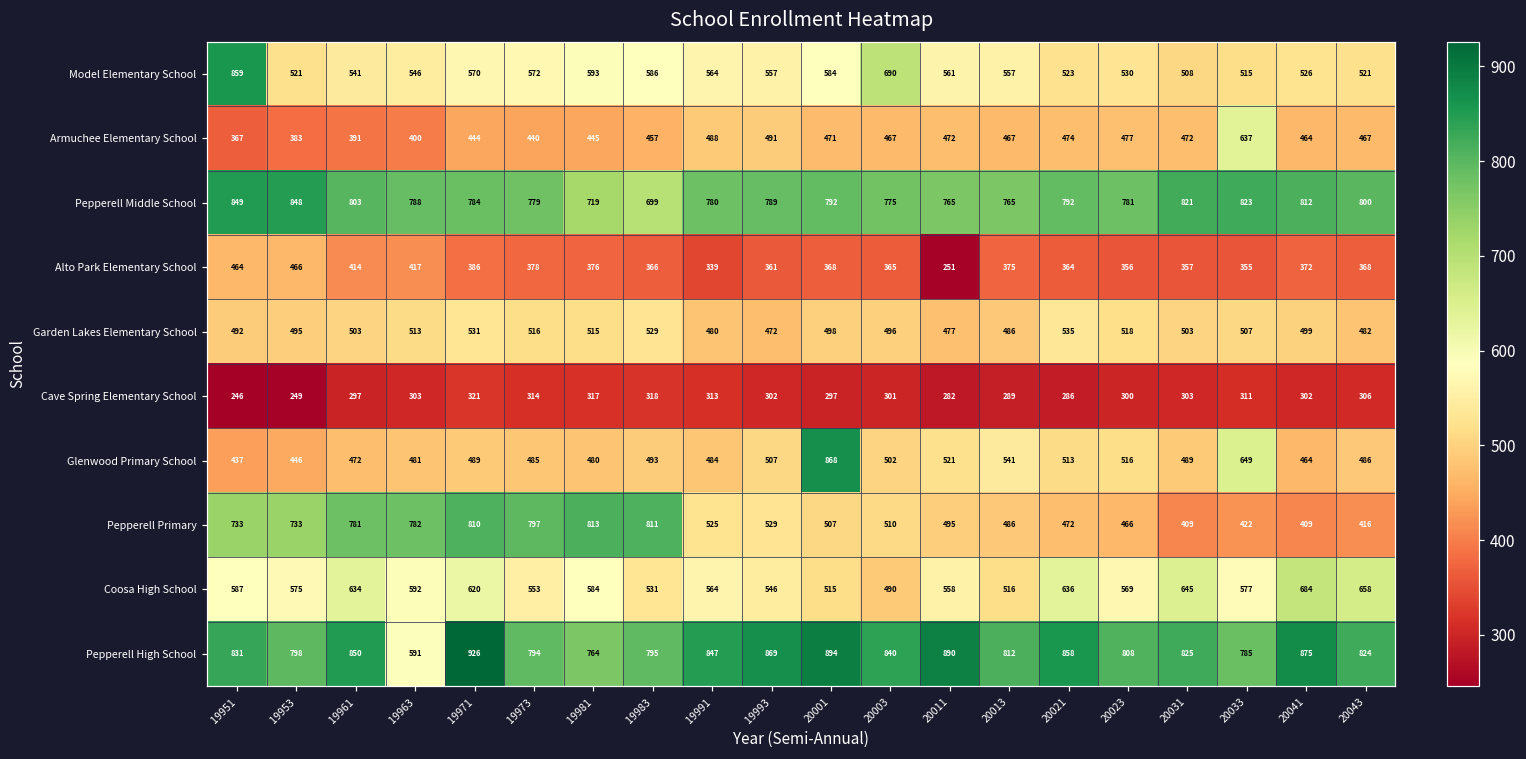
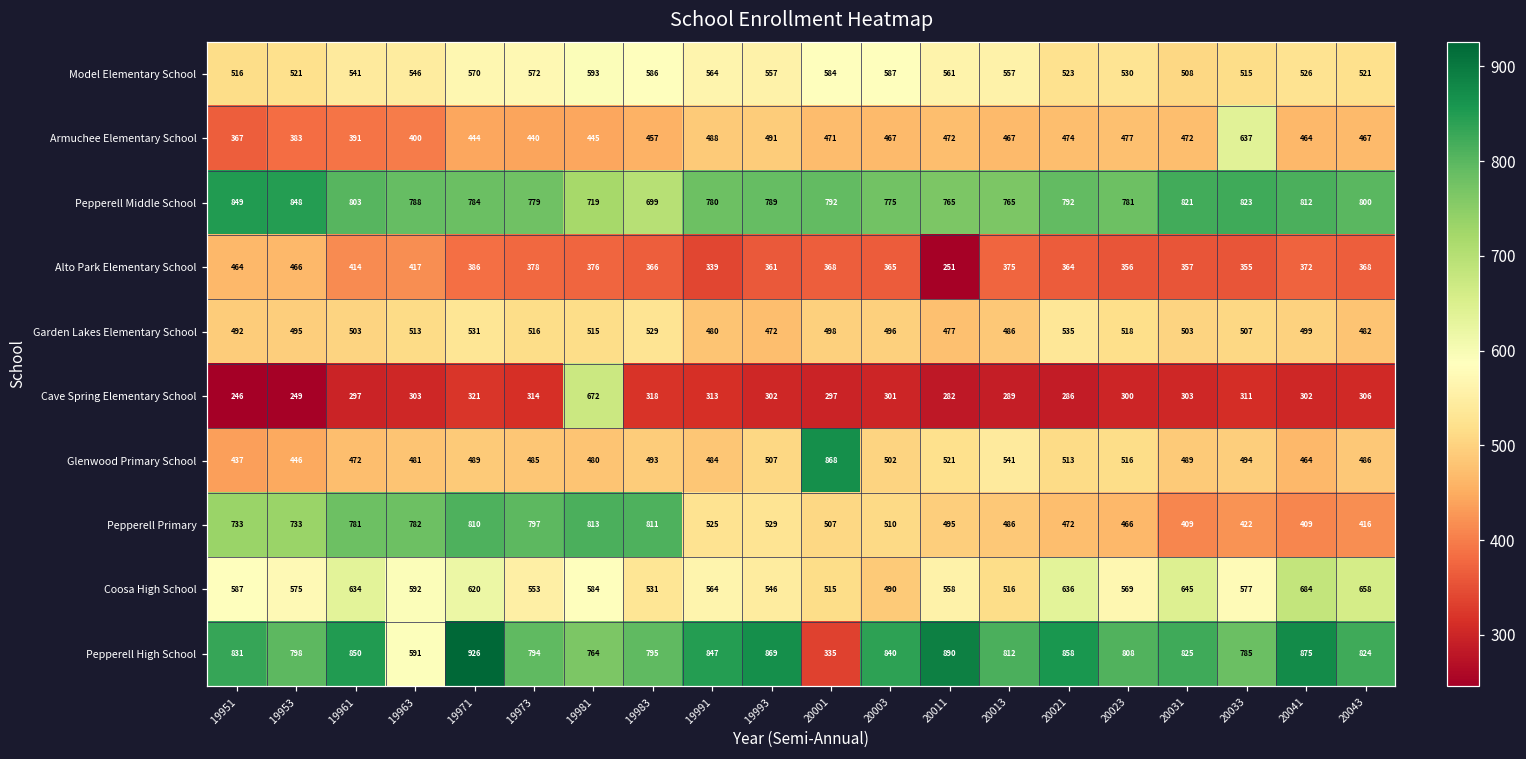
  {
    "Model Elementary School": {
-     "19951": 859,
+     "19951": 516,
      "19953": 521,
      "19961": 541,
      "19963": 546,
      "19971": 570,
      "19973": 572,
      "19981": 593,
      "19983": 586,
      "19991": 564,
      "19993": 557,
      "20001": 584,
-     "20003": 690,
+     "20003": 587,
      "20011": 561,
      "20013": 557,
      "20021": 523,
      "20023": 530,
      "20031": 508,
      "20033": 515,
      "20041": 526,
      "20043": 521
    },
    "Armuchee Elementary School": {
      "19951": 367,
      "19953": 383,
      "19961": 391,
      "19963": 400,
      "19971": 444,
      "19973": 440,
      "19981": 445,
      "19983": 457,
      "19991": 488,
      "19993": 491,
      "20001": 471,
      "20003": 467,
      "20011": 472,
      "20013": 467,
      "20021": 474,
      "20023": 477,
      "20031": 472,
      "20033": 637,
      "20041": 464,
      "20043": 467
    },
    "Pepperell Middle School": {
      "19951": 849,
      "19953": 848,
      "19961": 803,
      "19963": 788,
      "19971": 784,
      "19973": 779,
      "19981": 719,
      "19983": 699,
      "19991": 780,
      "19993": 789,
      "20001": 792,
      "20003": 775,
      "20011": 765,
      "20013": 765,
      "20021": 792,
      "20023": 781,
      "20031": 821,
      "20033": 823,
      "20041": 812,
      "20043": 800
    },
    "Alto Park Elementary School": {
      "19951": 464,
      "19953": 466,
      "19961": 414,
      "19963": 417,
      "19971": 386,
      "19973": 378,
      "19981": 376,
      "19983": 366,
      "19991": 339,
      "19993": 361,
      "20001": 368,
      "20003": 365,
      "20011": 251,
      "20013": 375,
      "20021": 364,
      "20023": 356,
      "20031": 357,
      "20033": 355,
      "20041": 372,
      "20043": 368
    },
    "Garden Lakes Elementary School": {
      "19951": 492,
      "19953": 495,
      "19961": 503,
      "19963": 513,
      "19971": 531,
      "19973": 516,
      "19981": 515,
      "19983": 529,
      "19991": 480,
      "19993": 472,
      "20001": 498,
      "20003": 496,
      "20011": 477,
      "20013": 486,
      "20021": 535,
      "20023": 518,
      "20031": 503,
      "20033": 507,
      "20041": 499,
      "20043": 482
    },
    "Cave Spring Elementary School": {
      "19951": 246,
      "19953": 249,
      "19961": 297,
      "19963": 303,
      "19971": 321,
      "19973": 314,
-     "19981": 317,
+     "19981": 672,
      "19983": 318,
      "19991": 313,
      "19993": 302,
      "20001": 297,
      "20003": 301,
      "20011": 282,
      "20013": 289,
      "20021": 286,
      "20023": 300,
      "20031": 303,
      "20033": 311,
      "20041": 302,
      "20043": 306
    },
    "Glenwood Primary School": {
      "19951": 437,
      "19953": 446,
      "19961": 472,
      "19963": 481,
      "19971": 489,
      "19973": 485,
      "19981": 480,
      "19983": 493,
      "19991": 484,
      "19993": 507,
      "20001": 868,
      "20003": 502,
      "20011": 521,
      "20013": 541,
      "20021": 513,
      "20023": 516,
      "20031": 489,
-     "20033": 649,
+     "20033": 494,
      "20041": 464,
      "20043": 486
    },
    "Pepperell Primary": {
      "19951": 733,
      "19953": 733,
      "19961": 781,
      "19963": 782,
      "19971": 810,
      "19973": 797,
      "19981": 813,
      "19983": 811,
      "19991": 525,
      "19993": 529,
      "20001": 507,
      "20003": 510,
      "20011": 495,
      "20013": 486,
      "20021": 472,
      "20023": 466,
      "20031": 409,
      "20033": 422,
      "20041": 409,
      "20043": 416
    },
    "Coosa High School": {
      "19951": 587,
      "19953": 575,
      "19961": 634,
      "19963": 592,
      "19971": 620,
      "19973": 553,
      "19981": 584,
      "19983": 531,
      "19991": 564,
      "19993": 546,
      "20001": 515,
      "20003": 490,
      "20011": 558,
      "20013": 516,
      "20021": 636,
      "20023": 569,
      "20031": 645,
      "20033": 577,
      "20041": 684,
      "20043": 658
    },
    "Pepperell High School": {
      "19951": 831,
      "19953": 798,
      "19961": 850,
      "19963": 591,
      "19971": 926,
      "19973": 794,
      "19981": 764,
      "19983": 795,
      "19991": 847,
      "19993": 869,
-     "20001": 894,
+     "20001": 335,
      "20003": 840,
      "20011": 890,
      "20013": 812,
      "20021": 858,
      "20023": 808,
      "20031": 825,
      "20033": 785,
      "20041": 875,
      "20043": 824
    }
  }
